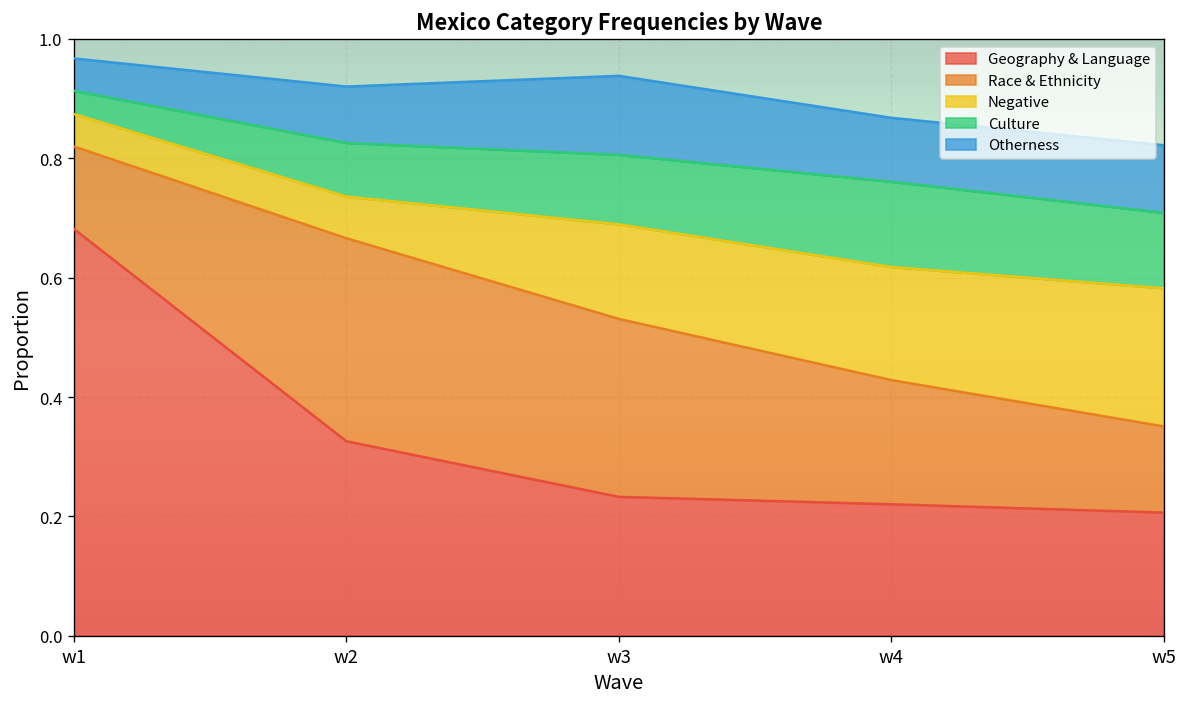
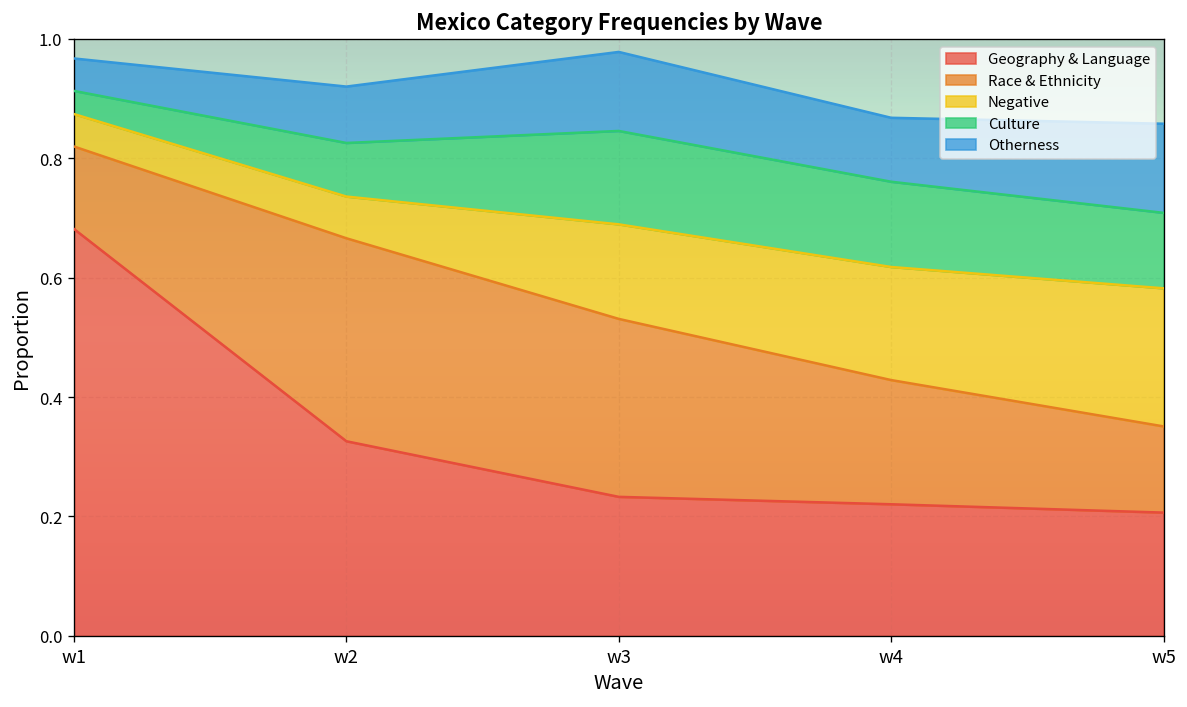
  {
    "Negative": {
      "w1": 0.05,
      "w2": 0.07,
      "w3": 0.16,
      "w4": 0.19,
      "w5": 0.23
    },
    "Culture": {
      "w1": 0.04,
      "w2": 0.09,
-     "w3": 0.12,
+     "w3": 0.16,
      "w4": 0.14,
      "w5": 0.13
    },
    "Otherness": {
      "w1": 0.05,
      "w2": 0.09,
      "w3": 0.13,
      "w4": 0.11,
-     "w5": 0.11
+     "w5": 0.15
    }
  }
